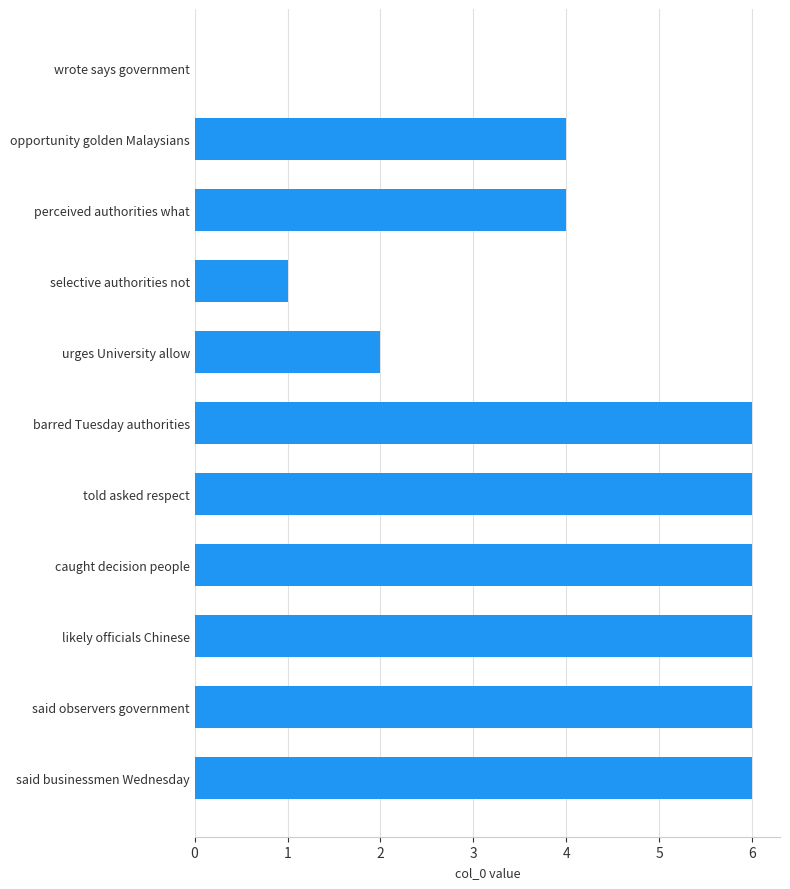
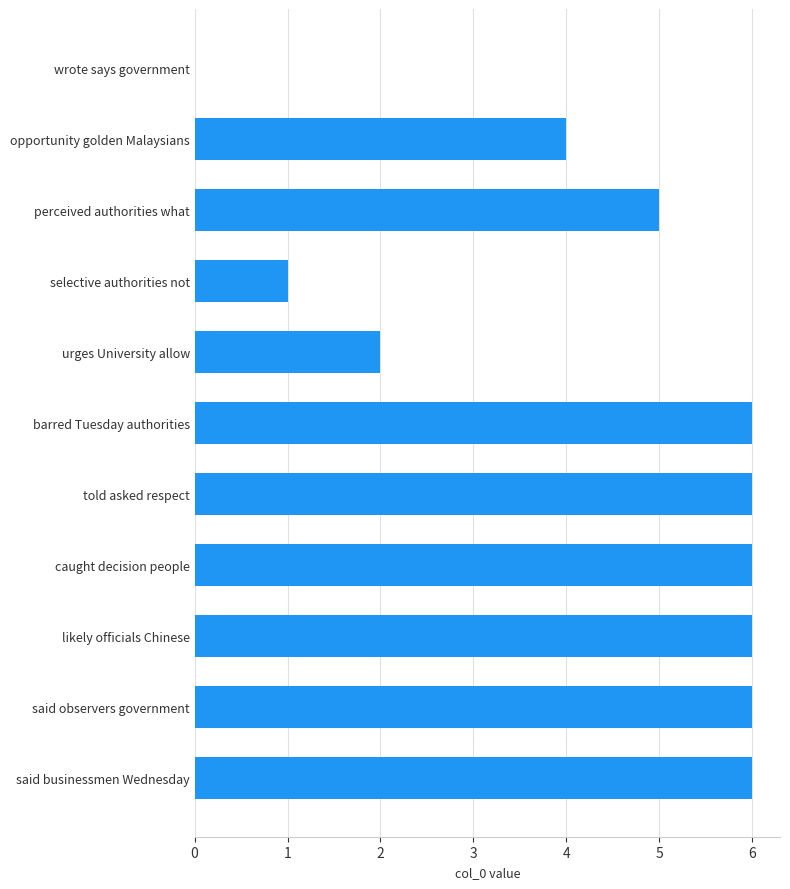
  {
    "wrote says government": 0,
    "opportunity golden Malaysians": 4,
-   "perceived authorities what": 4,
+   "perceived authorities what": 5,
    "selective authorities not": 1,
    "urges University allow": 2,
    "barred Tuesday authorities": 6,
    "told asked respect": 6,
    "caught decision people": 6,
    "likely officials Chinese": 6,
    "said observers government": 6,
    "said businessmen Wednesday": 6
  }
